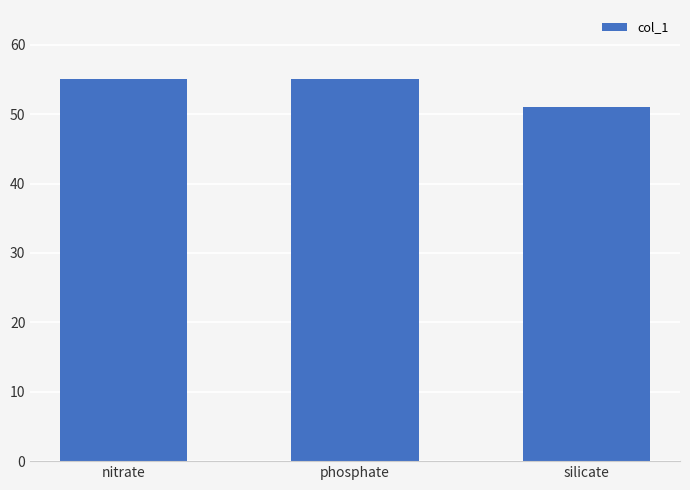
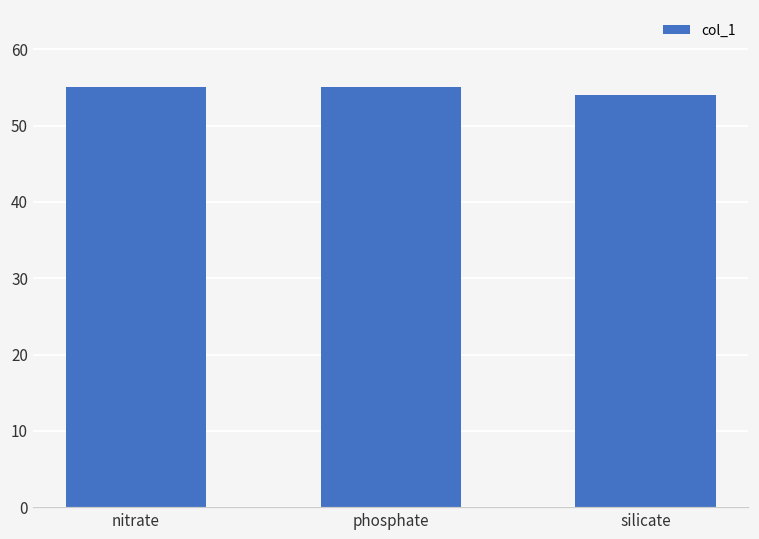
  {
    "nitrate": 55,
    "phosphate": 55,
-   "silicate": 51
+   "silicate": 54
  }
